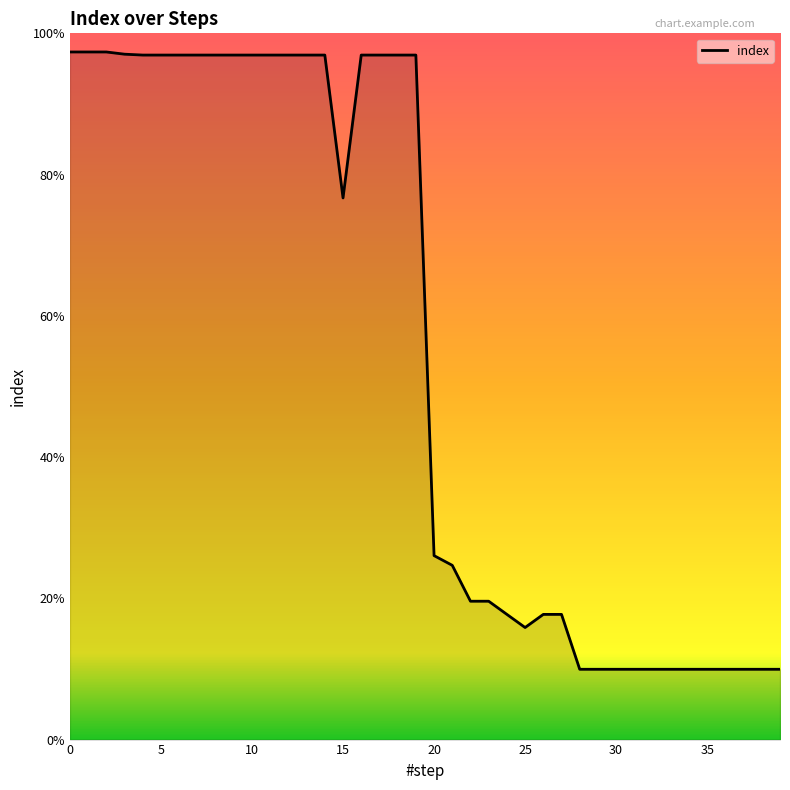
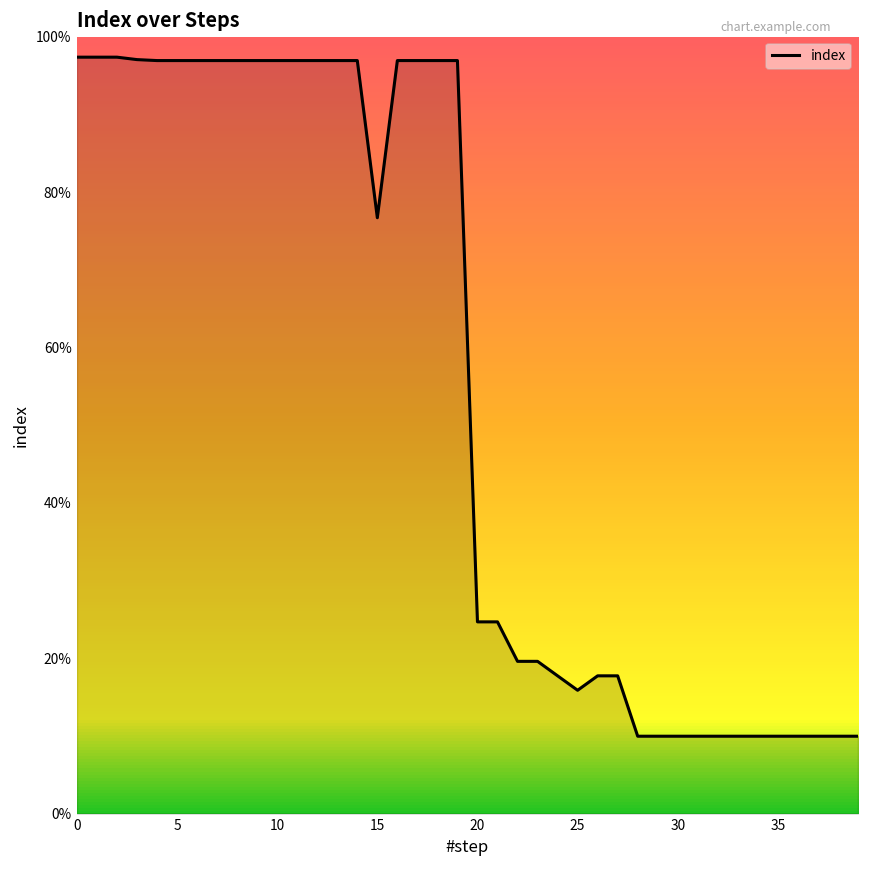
  {
    "0": "97%",
    "5": "97%",
    "10": "97%",
    "15": "77%",
-   "20": "26%",
+   "20": "25%",
    "25": "16%",
    "30": "10%",
    "35": "10%"
  }
